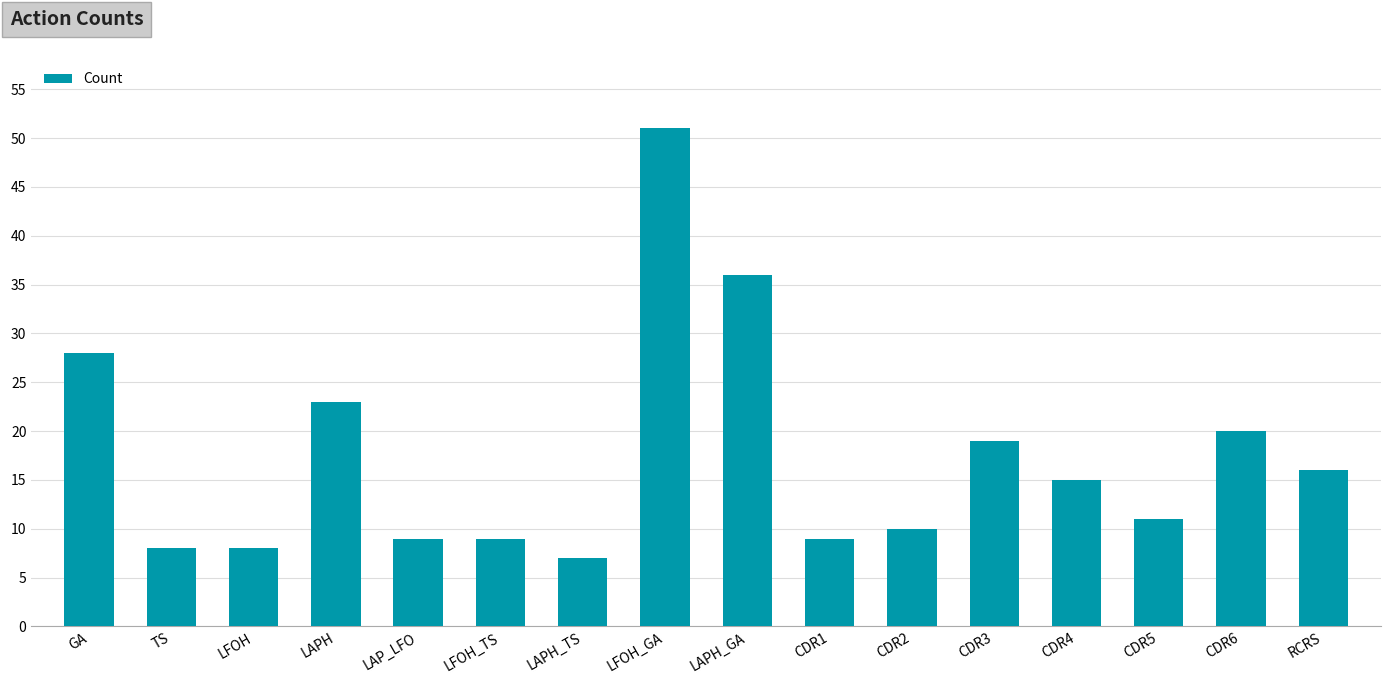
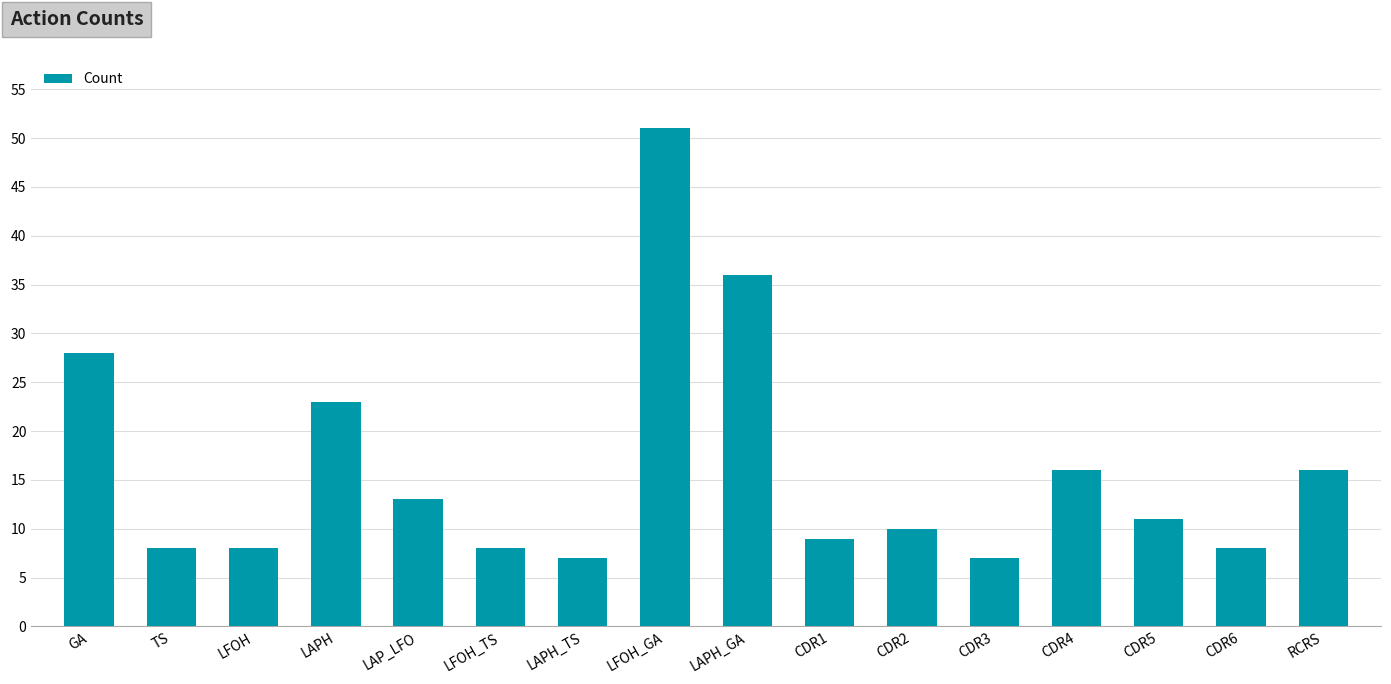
  {
    "GA": 28,
    "TS": 8,
    "LFOH": 8,
    "LAPH": 23,
-   "LAP_LFO": 9,
-   "LFOH_TS": 9,
+   "LAP_LFO": 13,
+   "LFOH_TS": 8,
    "LAPH_TS": 7,
    "LFOH_GA": 51,
    "LAPH_GA": 36,
    "CDR1": 9,
    "CDR2": 10,
-   "CDR3": 19,
-   "CDR4": 15,
+   "CDR3": 7,
+   "CDR4": 16,
    "CDR5": 11,
-   "CDR6": 20,
+   "CDR6": 8,
    "RCRS": 16
  }
